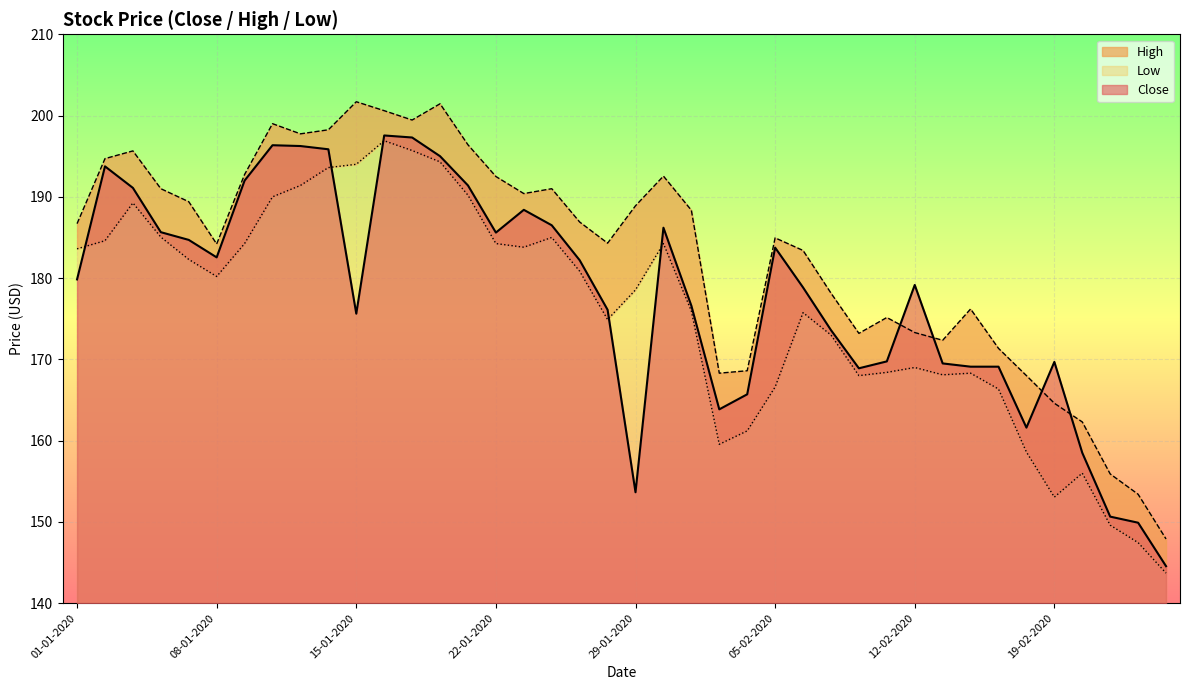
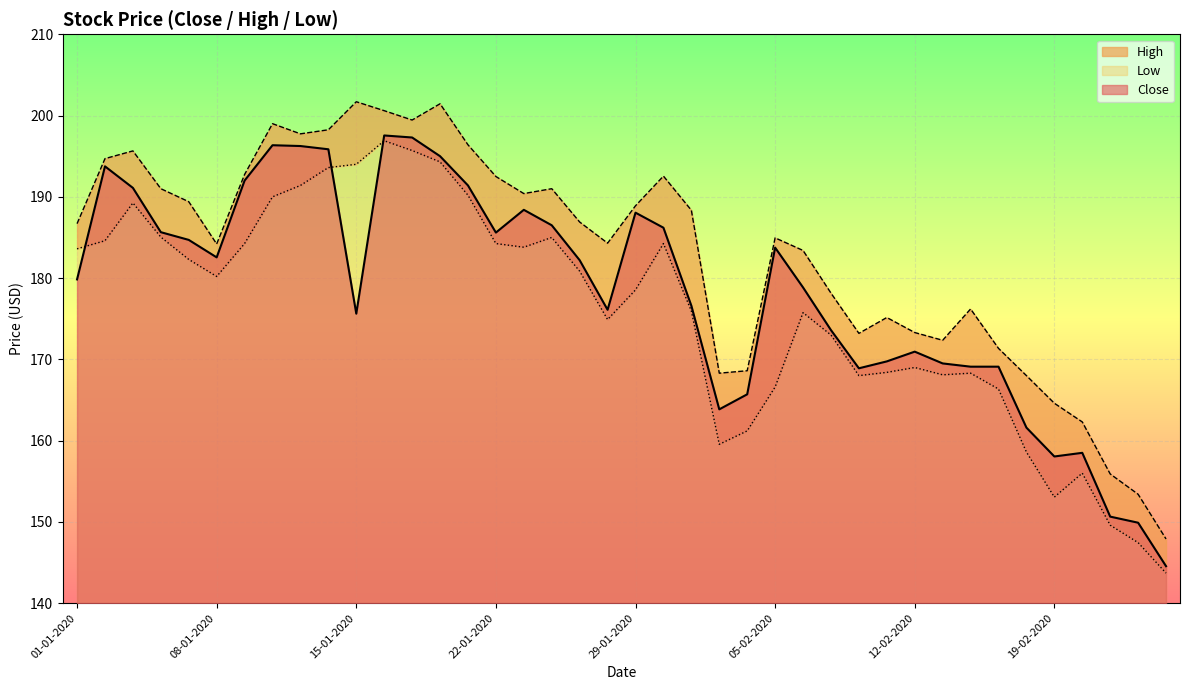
  {
    "Close": {
      "01-01-2020": 180,
      "08-01-2020": 183,
      "15-01-2020": 176,
      "22-01-2020": 186,
-     "29-01-2020": 154,
+     "29-01-2020": 188,
      "05-02-2020": 184,
-     "12-02-2020": 179,
-     "19-02-2020": 170
+     "12-02-2020": 171,
+     "19-02-2020": 158
    }
  }
